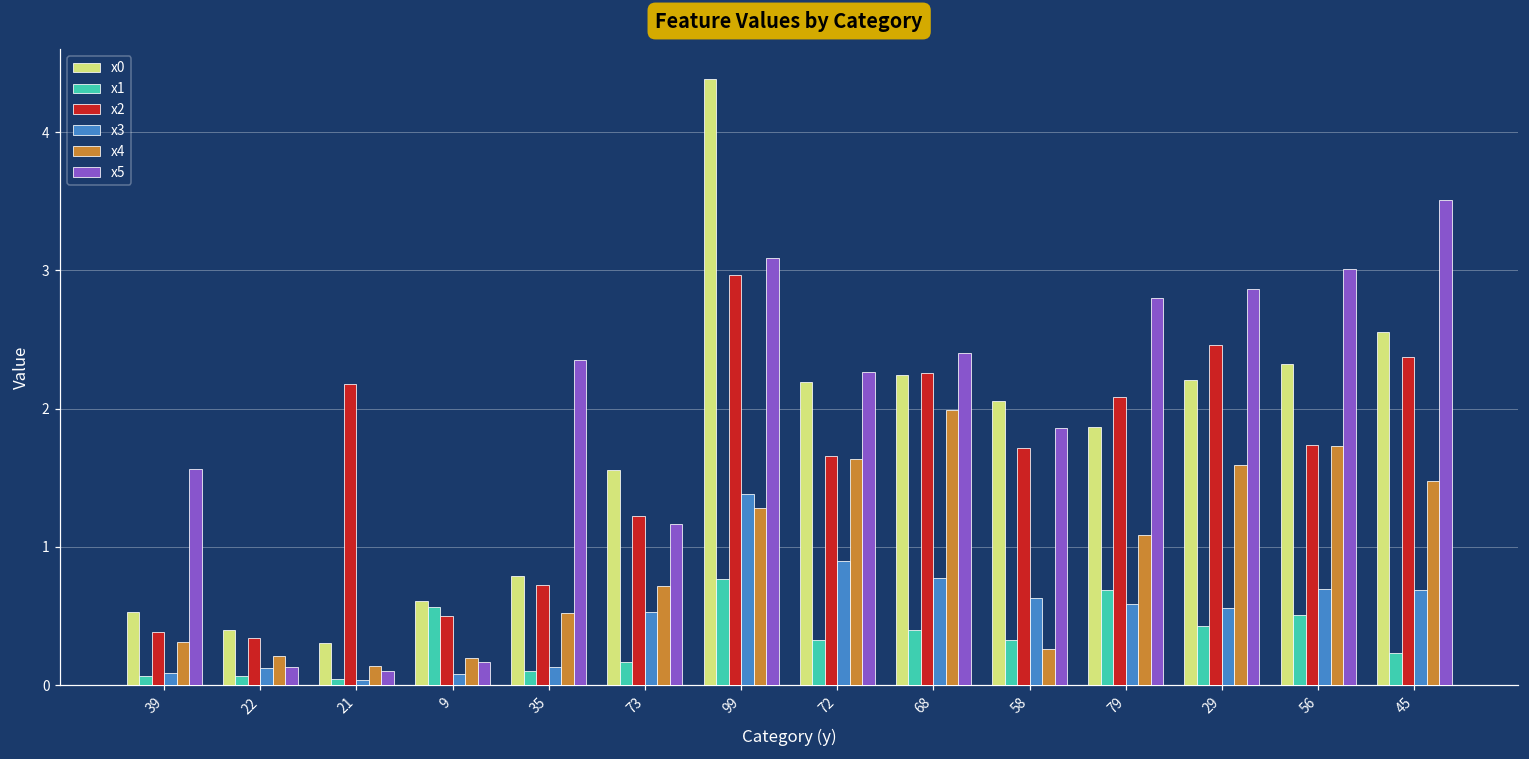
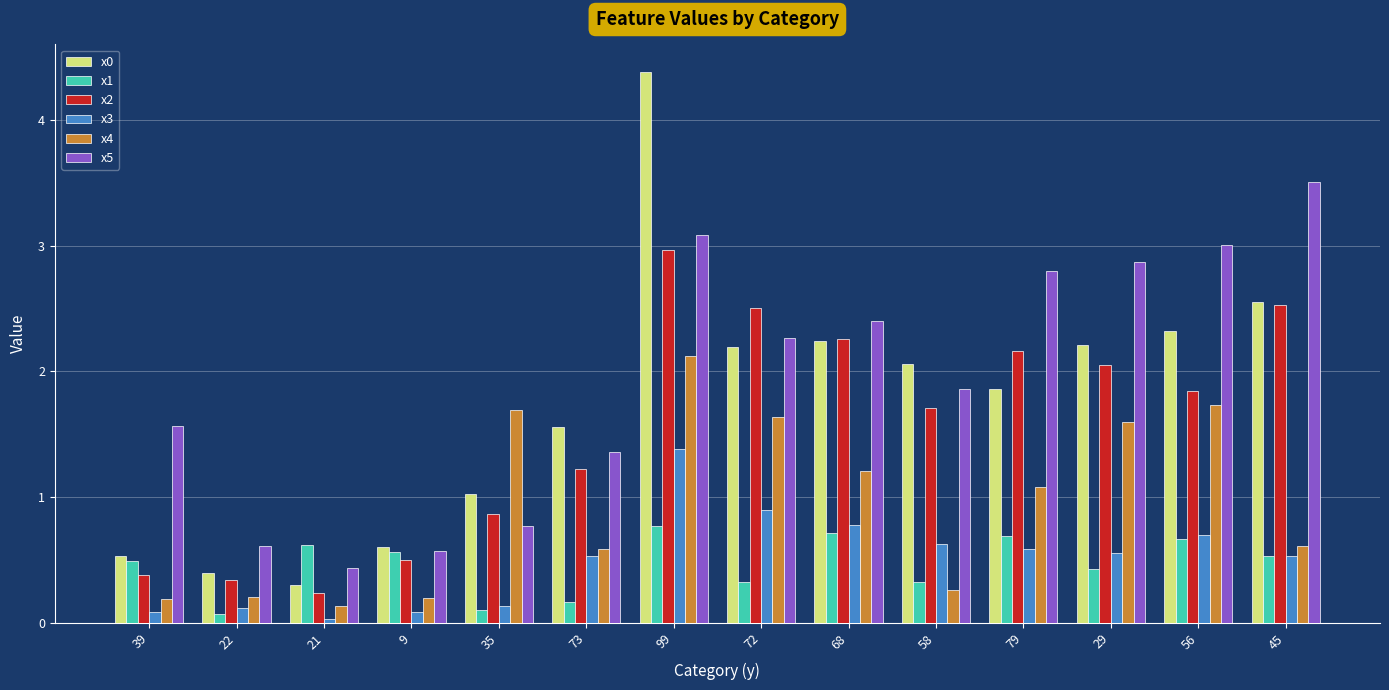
  {
    "x0": {
      "39": 0.53,
      "22": 0.40,
      "21": 0.30,
      "9": 0.61,
-     "35": 0.79,
+     "35": 1.02,
      "73": 1.56,
      "99": 4.38,
      "72": 2.19,
      "68": 2.25,
      "58": 2.06,
      "79": 1.86,
      "29": 2.21,
      "56": 2.32,
      "45": 2.55
    },
    "x1": {
-     "39": 0.07,
+     "39": 0.49,
      "22": 0.07,
-     "21": 0.05,
+     "21": 0.62,
      "9": 0.56,
      "35": 0.10,
      "73": 0.17,
      "99": 0.77,
      "72": 0.33,
-     "68": 0.40,
+     "68": 0.71,
      "58": 0.33,
      "79": 0.69,
      "29": 0.43,
-     "56": 0.50,
-     "45": 0.23
+     "56": 0.66,
+     "45": 0.53
    },
    "x2": {
      "39": 0.38,
      "22": 0.34,
-     "21": 2.18,
+     "21": 0.24,
      "9": 0.50,
-     "35": 0.73,
+     "35": 0.86,
      "73": 1.23,
      "99": 2.97,
-     "72": 1.66,
+     "72": 2.50,
      "68": 2.26,
      "58": 1.71,
-     "79": 2.09,
-     "29": 2.46,
-     "56": 1.74,
-     "45": 2.38
+     "79": 2.16,
+     "29": 2.05,
+     "56": 1.84,
+     "45": 2.53
    },
    "x3": {
      "39": 0.09,
      "22": 0.12,
      "21": 0.03,
      "9": 0.08,
      "35": 0.13,
      "73": 0.53,
      "99": 1.38,
      "72": 0.90,
      "68": 0.78,
      "58": 0.63,
      "79": 0.58,
      "29": 0.55,
      "56": 0.70,
-     "45": 0.69
+     "45": 0.53
    },
    "x4": {
-     "39": 0.31,
+     "39": 0.19,
      "22": 0.21,
      "21": 0.14,
      "9": 0.20,
-     "35": 0.52,
-     "73": 0.72,
-     "99": 1.28,
+     "35": 1.69,
+     "73": 0.59,
+     "99": 2.13,
      "72": 1.63,
-     "68": 1.99,
+     "68": 1.21,
      "58": 0.26,
      "79": 1.08,
      "29": 1.59,
      "56": 1.73,
-     "45": 1.48
+     "45": 0.61
    },
    "x5": {
      "39": 1.57,
-     "22": 0.13,
-     "21": 0.11,
-     "9": 0.17,
-     "35": 2.35,
-     "73": 1.16,
+     "22": 0.61,
+     "21": 0.44,
+     "9": 0.57,
+     "35": 0.77,
+     "73": 1.36,
      "99": 3.09,
      "72": 2.27,
      "68": 2.40,
      "58": 1.86,
      "79": 2.80,
      "29": 2.87,
      "56": 3.01,
      "45": 3.51
    }
  }
